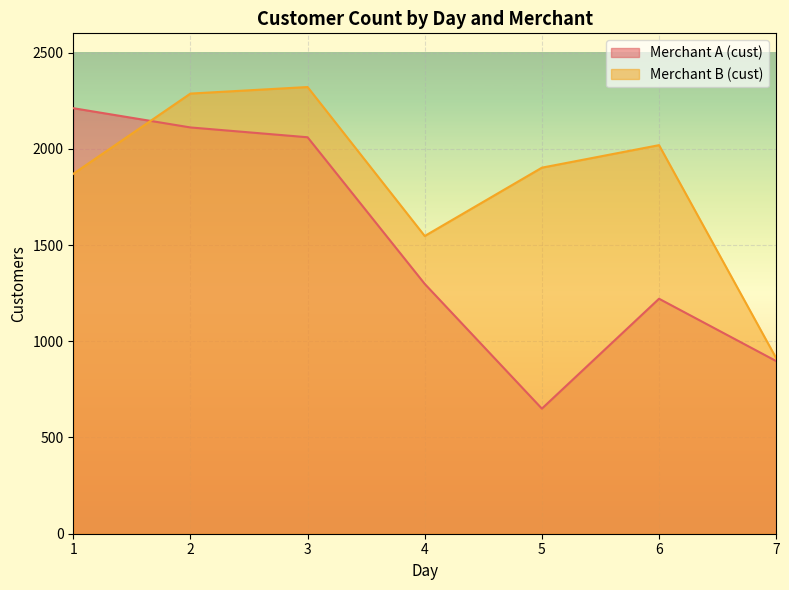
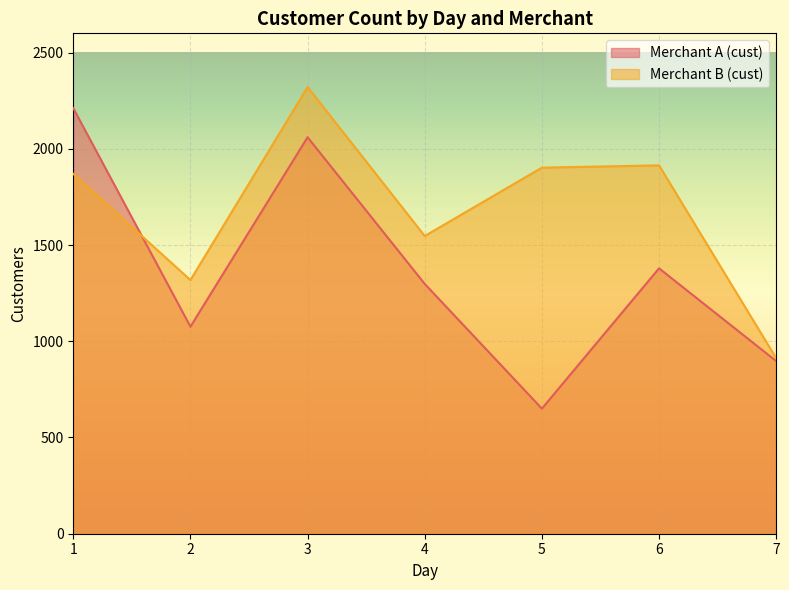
  {
    "Merchant A (cust)": {
      "1": 2210,
-     "2": 2110,
+     "2": 1080,
      "3": 2060,
      "4": 1300,
      "5": 650,
-     "6": 1220,
+     "6": 1380,
      "7": 900
    },
    "Merchant B (cust)": {
      "1": 1870,
-     "2": 2290,
+     "2": 1320,
      "3": 2320,
      "4": 1550,
      "5": 1900,
-     "6": 2020,
+     "6": 1910,
      "7": 910
    }
  }
